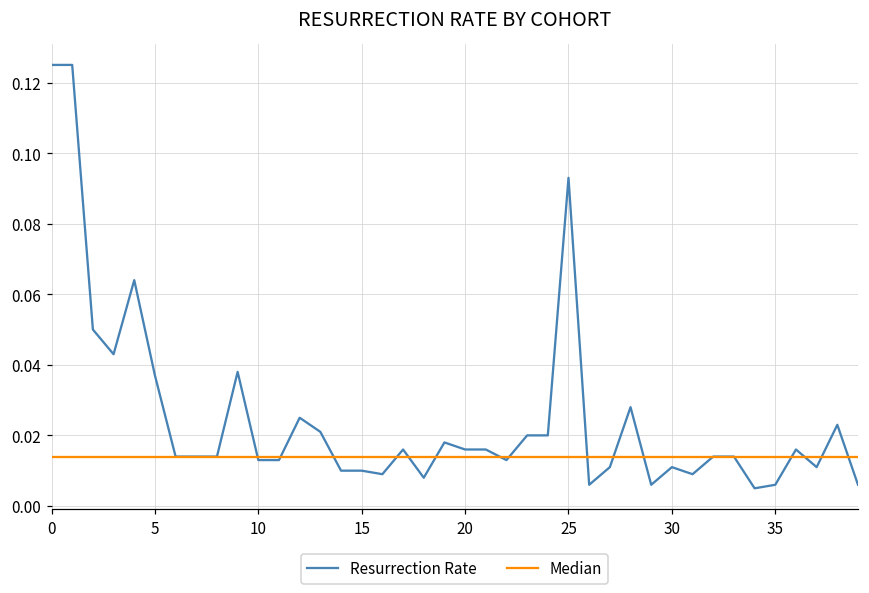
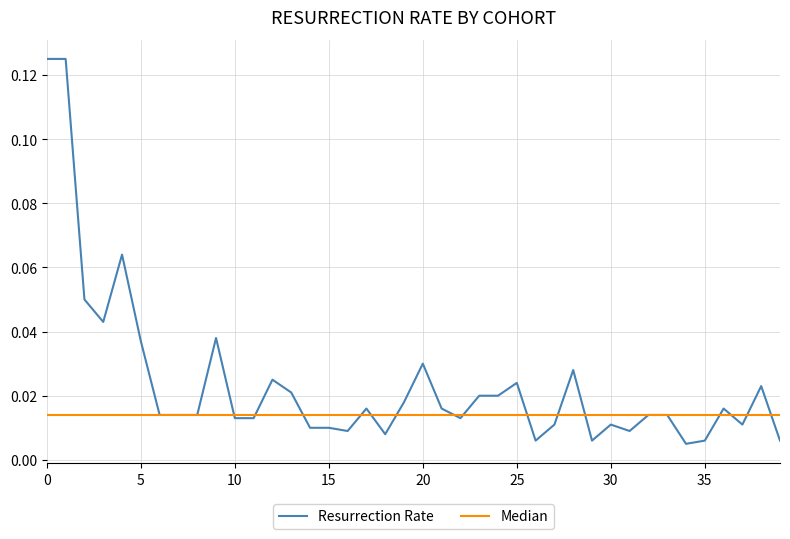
  {
    "Resurrection Rate": {
      "0": 0.125,
      "5": 0.037,
      "10": 0.013,
      "15": 0.010,
-     "20": 0.016,
-     "25": 0.093,
+     "20": 0.030,
+     "25": 0.024,
      "30": 0.011,
      "35": 0.006
    },
    "Median": {
      "0": 0.014,
      "5": 0.014,
      "10": 0.014,
      "15": 0.014,
      "20": 0.014,
      "25": 0.014,
      "30": 0.014,
      "35": 0.014
    }
  }
